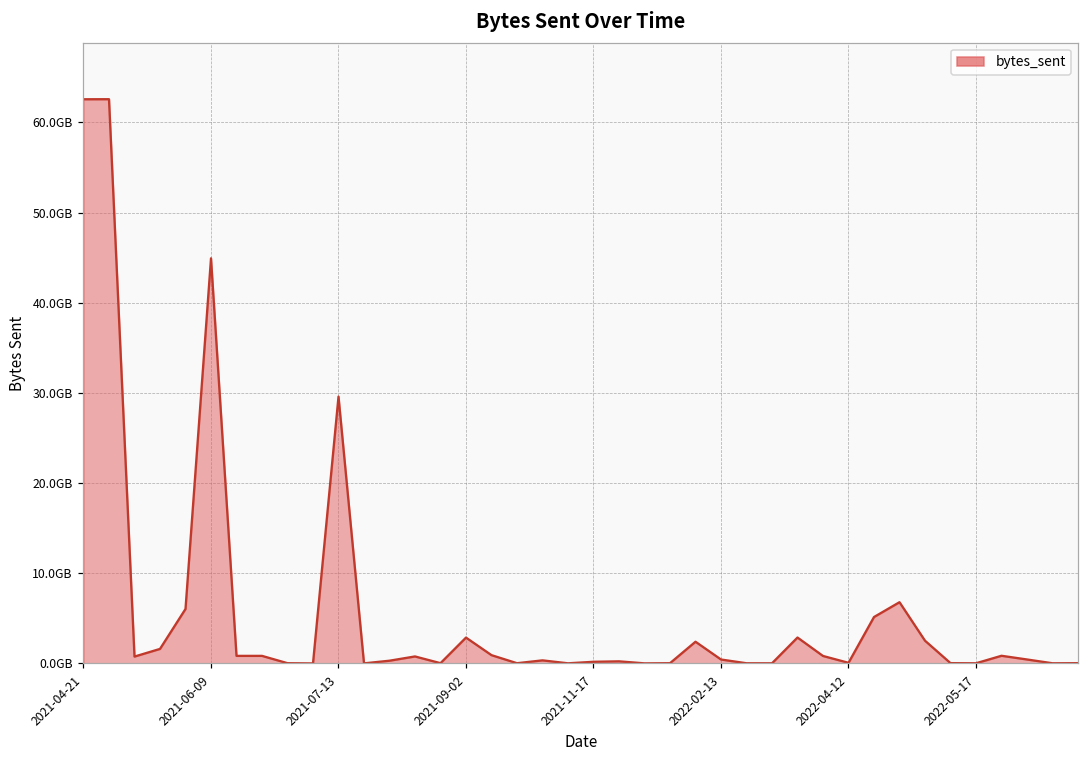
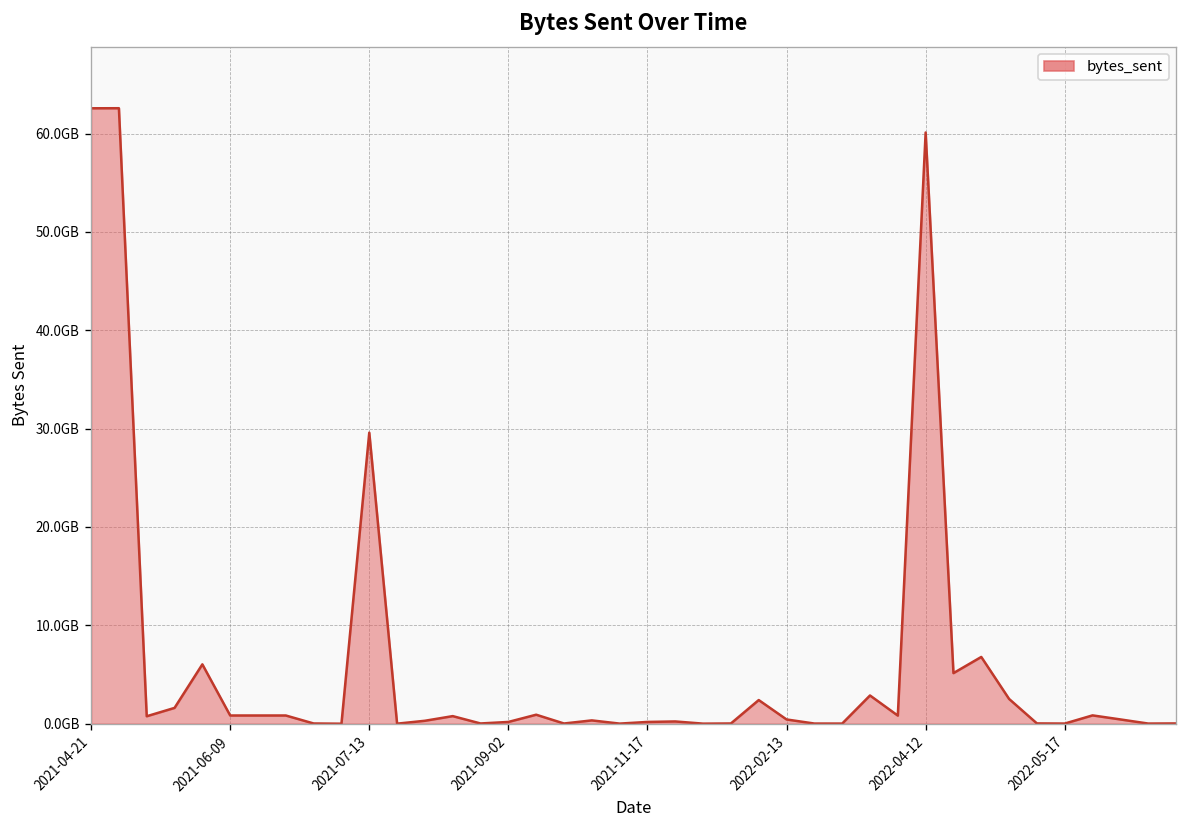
  {
    "2021-04-21": "63GB",
-   "2021-06-09": "45GB",
+   "2021-06-09": "1GB",
    "2021-07-13": "30GB",
-   "2021-09-02": "3GB",
+   "2021-09-02": "0GB",
    "2021-11-17": "0GB",
    "2022-02-13": "0GB",
-   "2022-04-12": "0GB",
+   "2022-04-12": "60GB",
    "2022-05-17": "0GB"
  }
